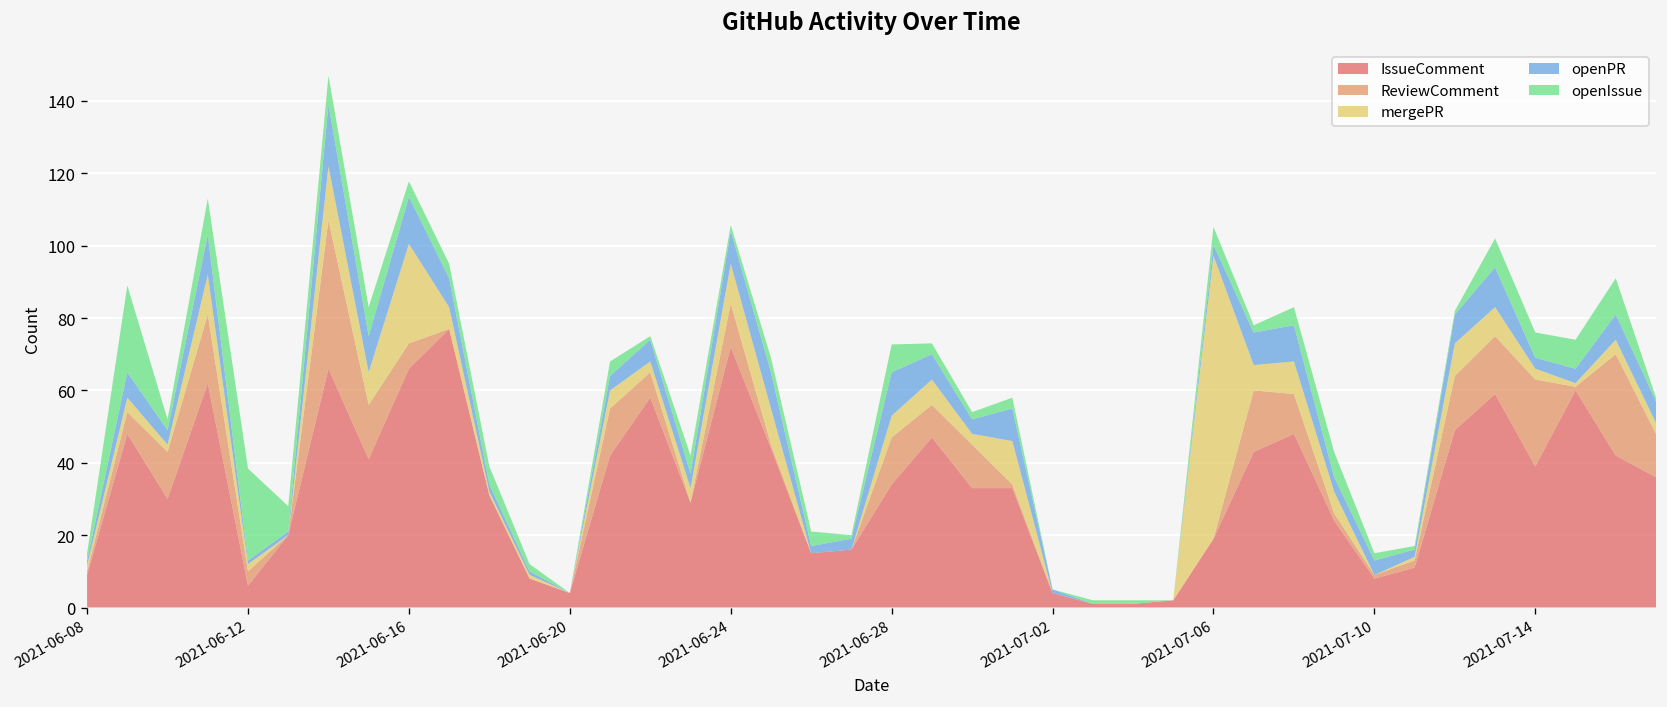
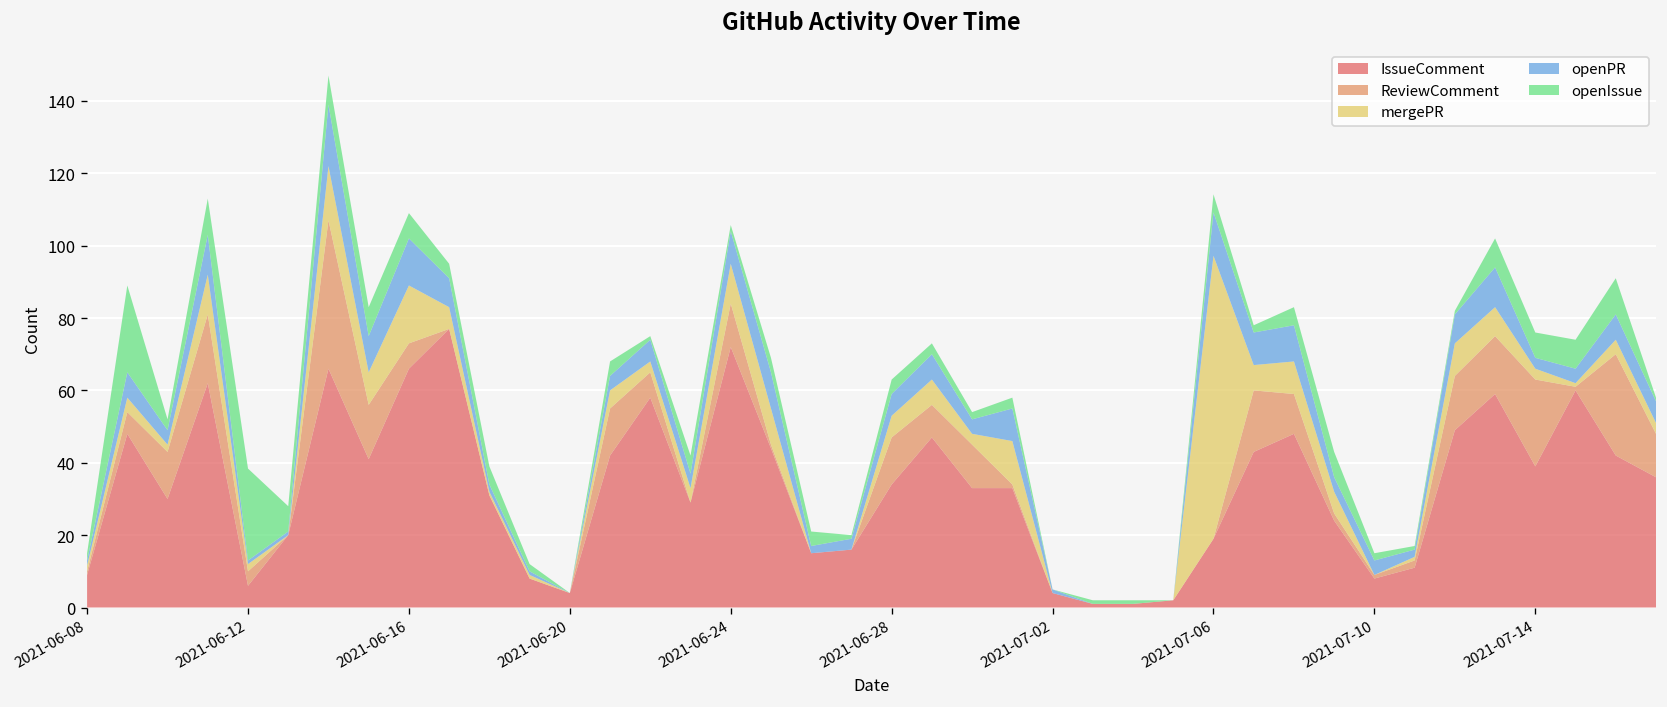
  {
    "mergePR": {
      "2021-06-08": 2,
      "2021-06-12": 2,
-     "2021-06-16": 28,
+     "2021-06-16": 16,
      "2021-06-24": 11,
      "2021-06-28": 6,
      "2021-07-06": 78,
      "2021-07-14": 3
    },
    "openPR": {
      "2021-06-08": 1,
      "2021-06-12": 1,
      "2021-06-16": 13,
      "2021-06-24": 9,
-     "2021-06-28": 12,
-     "2021-07-06": 3,
+     "2021-06-28": 6,
+     "2021-07-06": 12,
      "2021-07-10": 4,
      "2021-07-14": 3
    },
    "openIssue": {
      "2021-06-08": 2,
      "2021-06-12": 25,
-     "2021-06-16": 4,
+     "2021-06-16": 7,
      "2021-06-24": 2,
-     "2021-06-28": 8,
+     "2021-06-28": 4,
      "2021-07-06": 5,
      "2021-07-10": 2,
      "2021-07-14": 7
    }
  }
